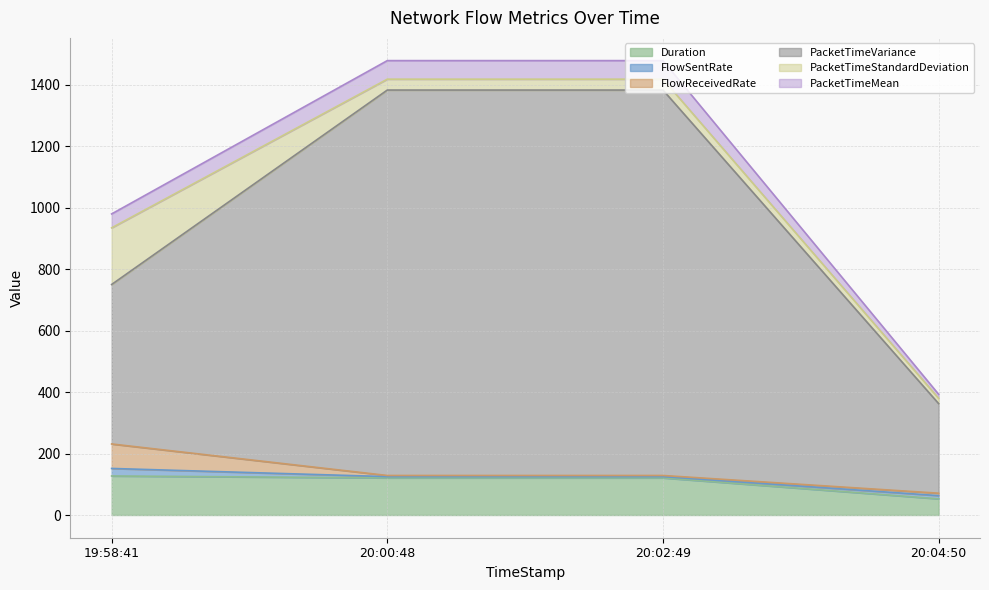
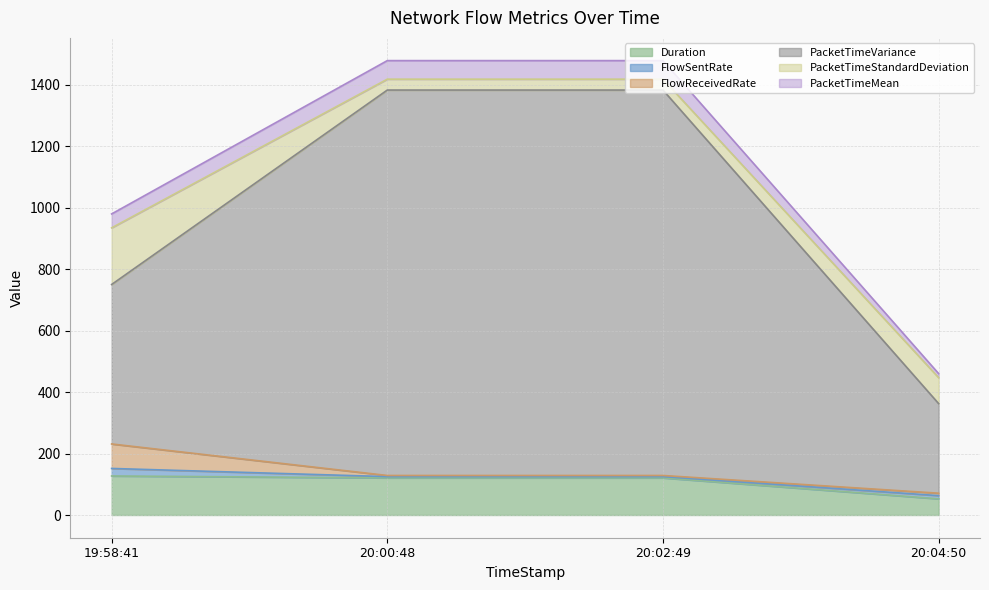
  {
    "FlowSentRate": {
      "19:58:41": 20
    },
    "FlowReceivedRate": {
      "19:58:41": 80
    },
    "PacketTimeStandardDeviation": {
      "19:58:41": 180,
      "20:00:48": 40,
-     "20:04:50": 20
+     "20:04:50": 80
    },
    "PacketTimeMean": {
      "19:58:41": 50,
      "20:00:48": 60,
      "20:04:50": 10
    }
  }
